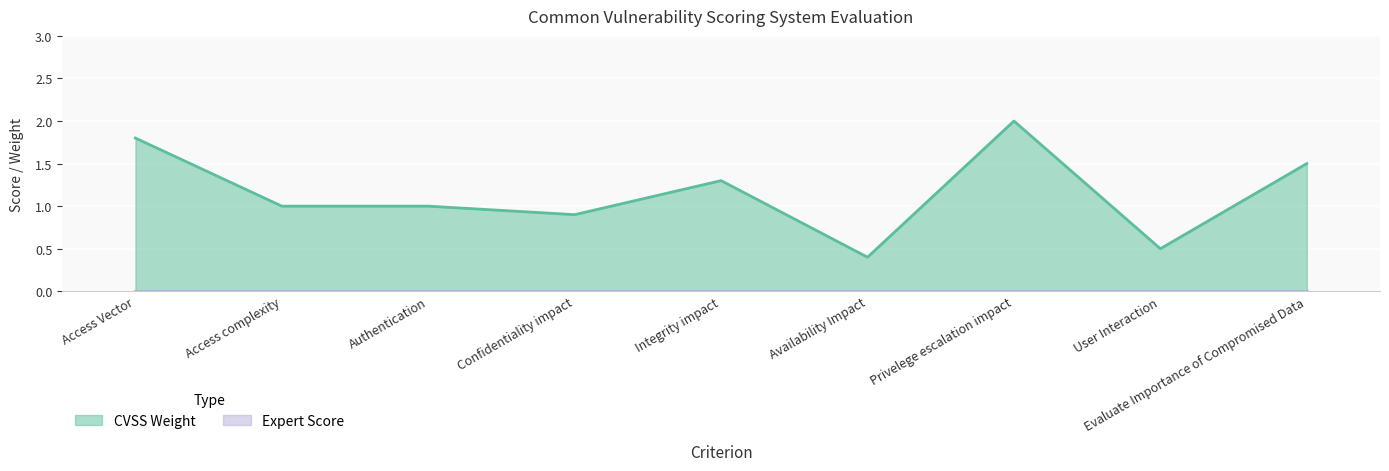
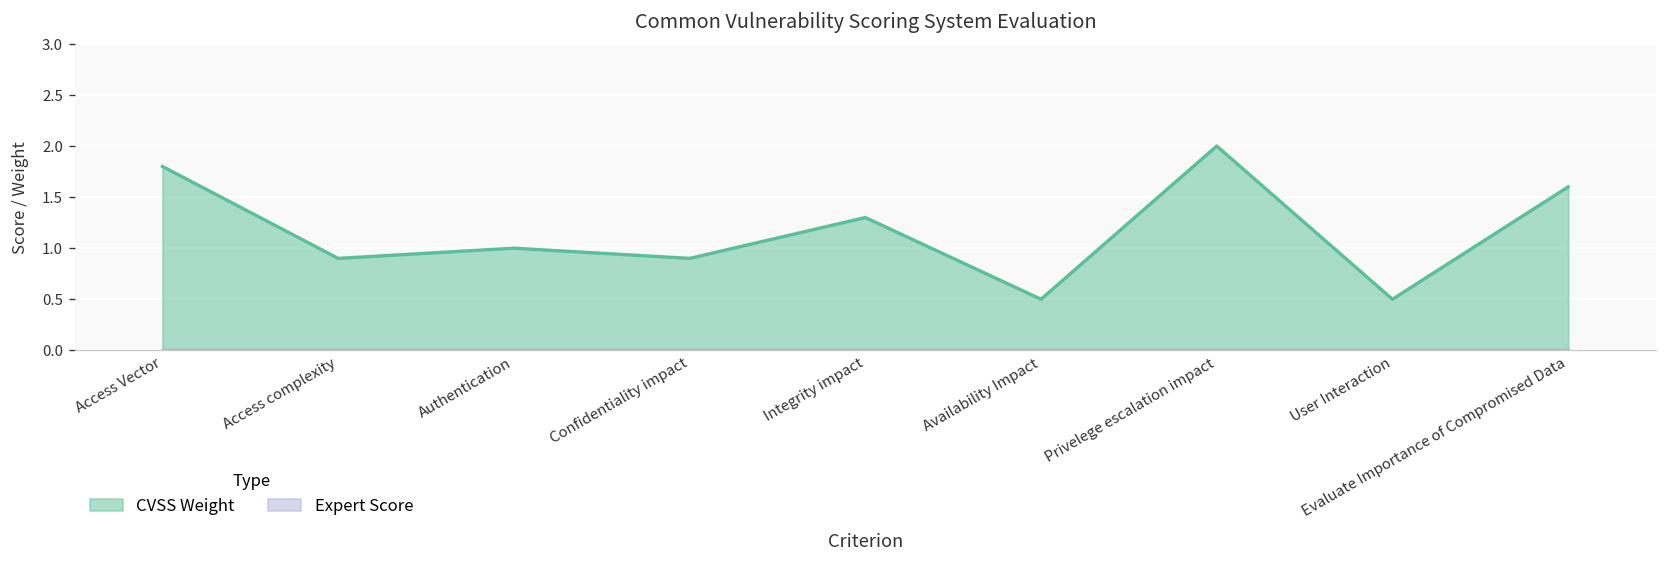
  {
    "CVSS Weight": {
      "Access Vector": 1.8,
-     "Access complexity": 1.0,
+     "Access complexity": 0.9,
      "Authentication": 1.0,
      "Confidentiality impact": 0.9,
      "Integrity impact": 1.3,
-     "Availability Impact": 0.4,
+     "Availability Impact": 0.5,
      "Privelege escalation impact": 2.0,
      "User Interaction": 0.5,
-     "Evaluate Importance of Compromised Data": 1.5
+     "Evaluate Importance of Compromised Data": 1.6
    },
    "Expert Score": {
      "Access Vector": 0.0,
      "Access complexity": 0.0,
      "Authentication": 0.0,
      "Confidentiality impact": 0.0,
      "Integrity impact": 0.0,
      "Availability Impact": 0.0,
      "Privelege escalation impact": 0.0,
      "User Interaction": 0.0,
      "Evaluate Importance of Compromised Data": 0.0
    }
  }
